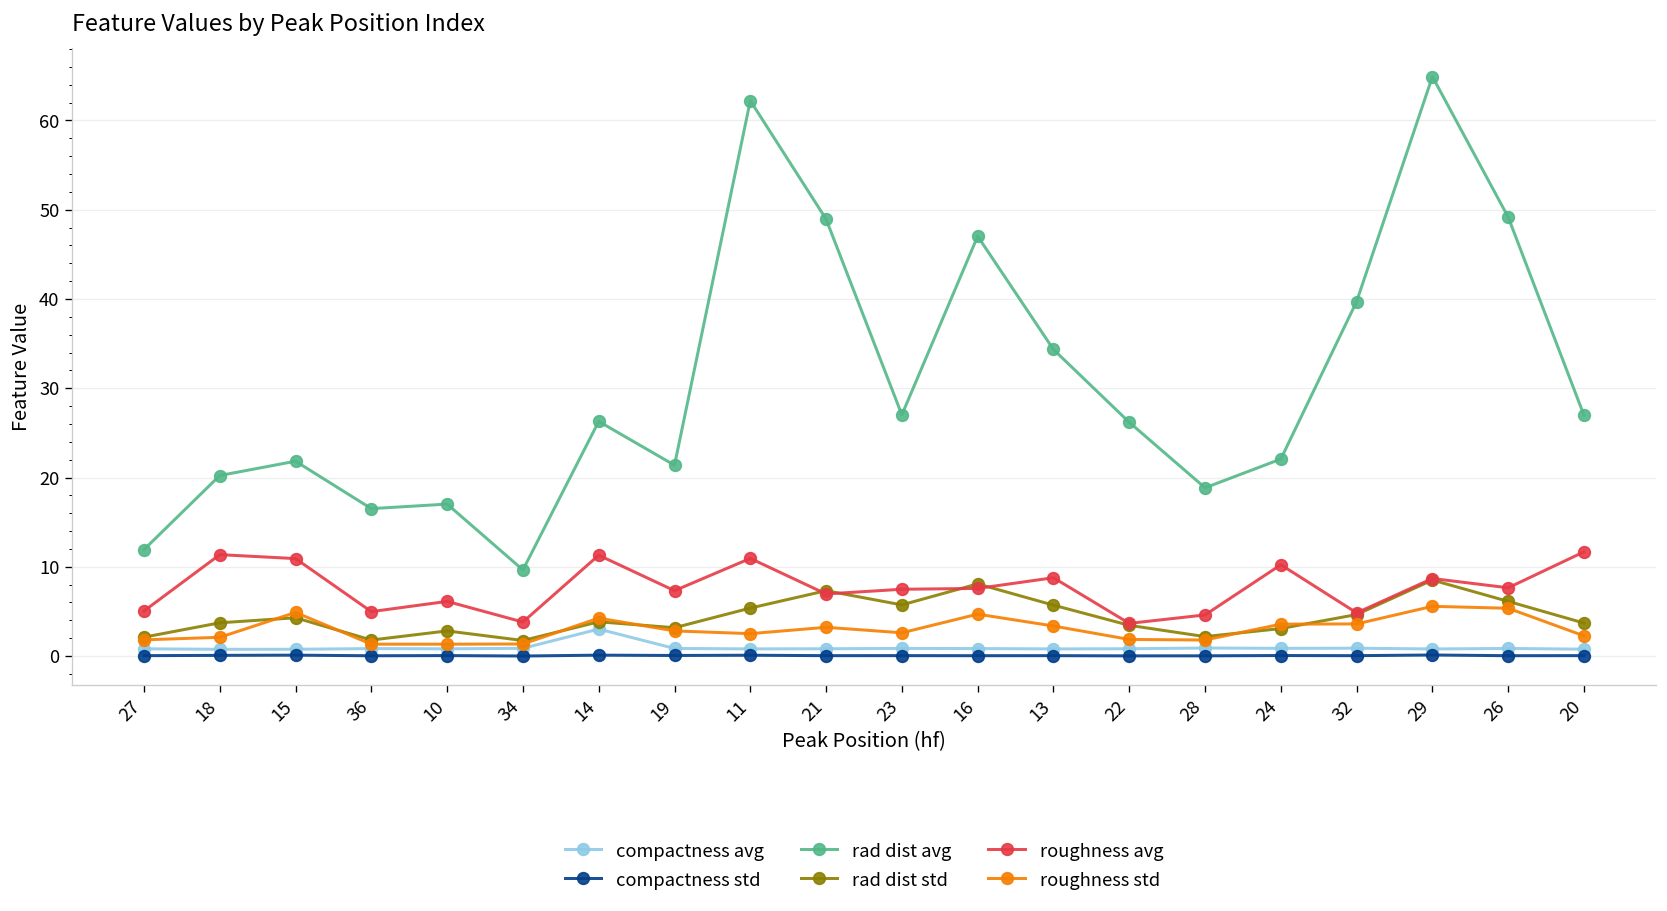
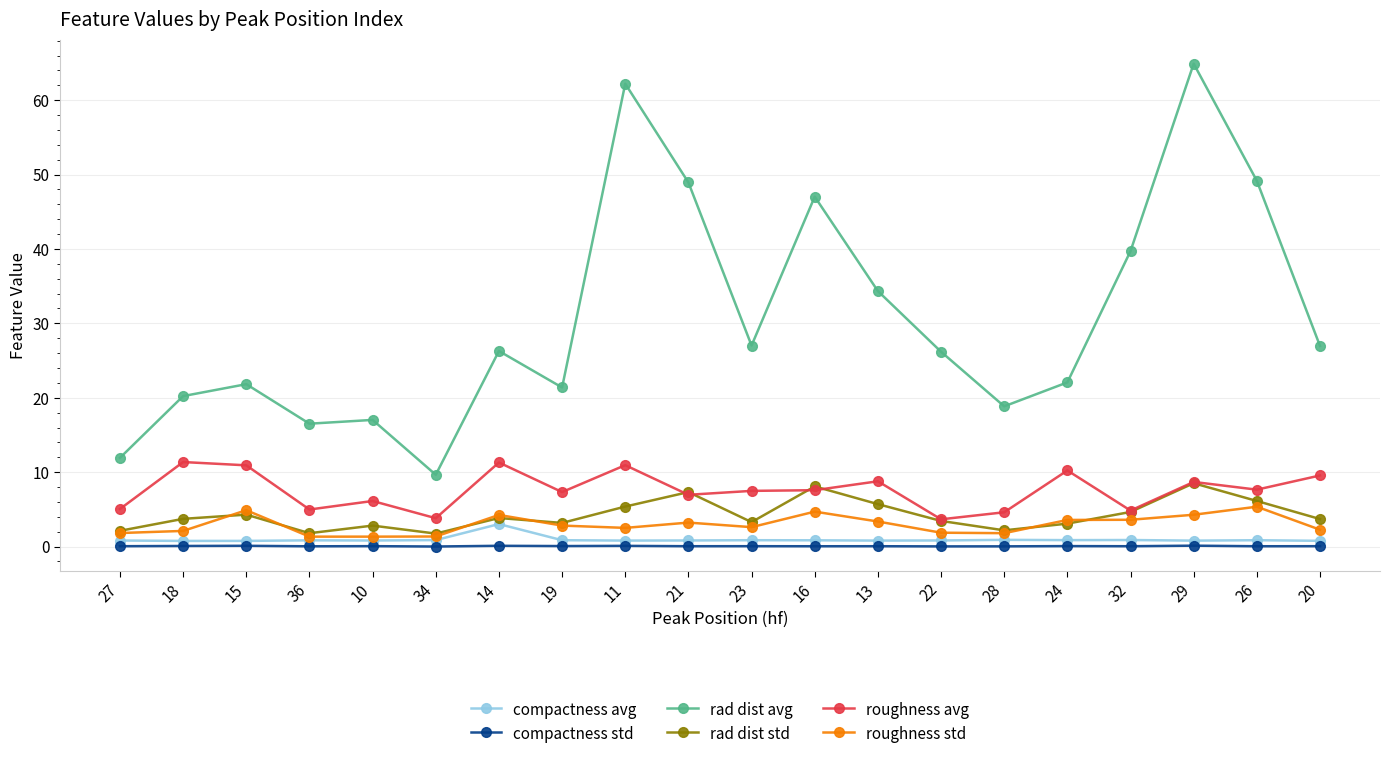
  {
    "compactness avg": {
      "27": 1,
      "18": 1,
      "15": 1,
      "36": 1,
      "10": 1,
      "34": 1,
      "14": 3,
      "19": 1,
      "11": 1,
      "21": 1,
      "23": 1,
      "16": 1,
      "13": 1,
      "22": 1,
      "28": 1,
      "24": 1,
      "32": 1,
      "29": 1,
      "26": 1,
      "20": 1
    },
    "compactness std": {
      "27": 0,
      "18": 0,
      "15": 0,
      "36": 0,
      "10": 0,
      "34": 0,
      "14": 0,
      "19": 0,
      "11": 0,
      "21": 0,
      "23": 0,
      "16": 0,
      "13": 0,
      "22": 0,
      "28": 0,
      "24": 0,
      "32": 0,
      "29": 0,
      "26": 0,
      "20": 0
    },
    "rad dist avg": {
      "27": 12,
      "18": 20,
      "15": 22,
      "36": 17,
      "10": 17,
      "34": 10,
      "14": 26,
      "19": 21,
      "11": 62,
      "21": 49,
      "23": 27,
      "16": 47,
      "13": 34,
      "22": 26,
      "28": 19,
      "24": 22,
      "32": 40,
      "29": 65,
      "26": 49,
      "20": 27
    },
    "rad dist std": {
      "18": 4,
      "15": 4,
      "36": 2,
      "10": 3,
      "34": 2,
      "14": 4,
      "19": 3,
      "11": 5,
      "21": 7,
-     "23": 6,
+     "23": 3,
      "16": 8,
      "13": 6,
      "28": 2,
      "24": 3,
      "26": 6,
      "20": 4
    },
    "roughness avg": {
      "27": 5,
      "18": 11,
      "15": 11,
      "36": 5,
      "10": 6,
      "34": 4,
      "14": 11,
      "19": 7,
      "11": 11,
      "21": 7,
      "23": 7,
      "16": 8,
      "13": 9,
      "28": 5,
      "24": 10,
      "26": 8,
-     "20": 12
+     "20": 10
    },
    "roughness std": {
      "18": 2,
      "15": 5,
      "36": 1,
      "10": 1,
      "34": 1,
      "14": 4,
      "19": 3,
      "11": 3,
      "21": 3,
      "23": 3,
      "16": 5,
      "13": 3,
      "22": 2,
      "28": 2,
      "24": 4,
      "32": 4,
-     "29": 6,
+     "29": 4,
      "26": 5,
      "20": 2
    }
  }
